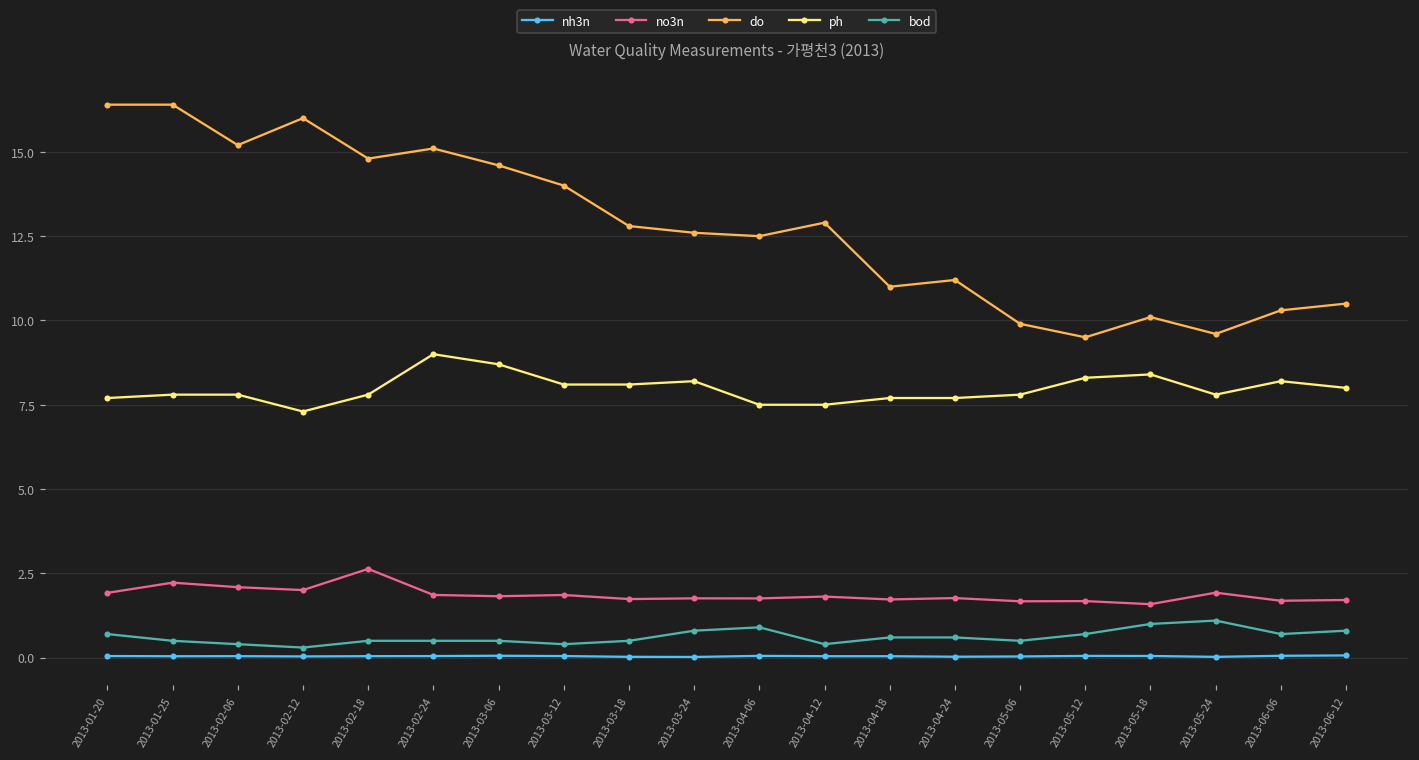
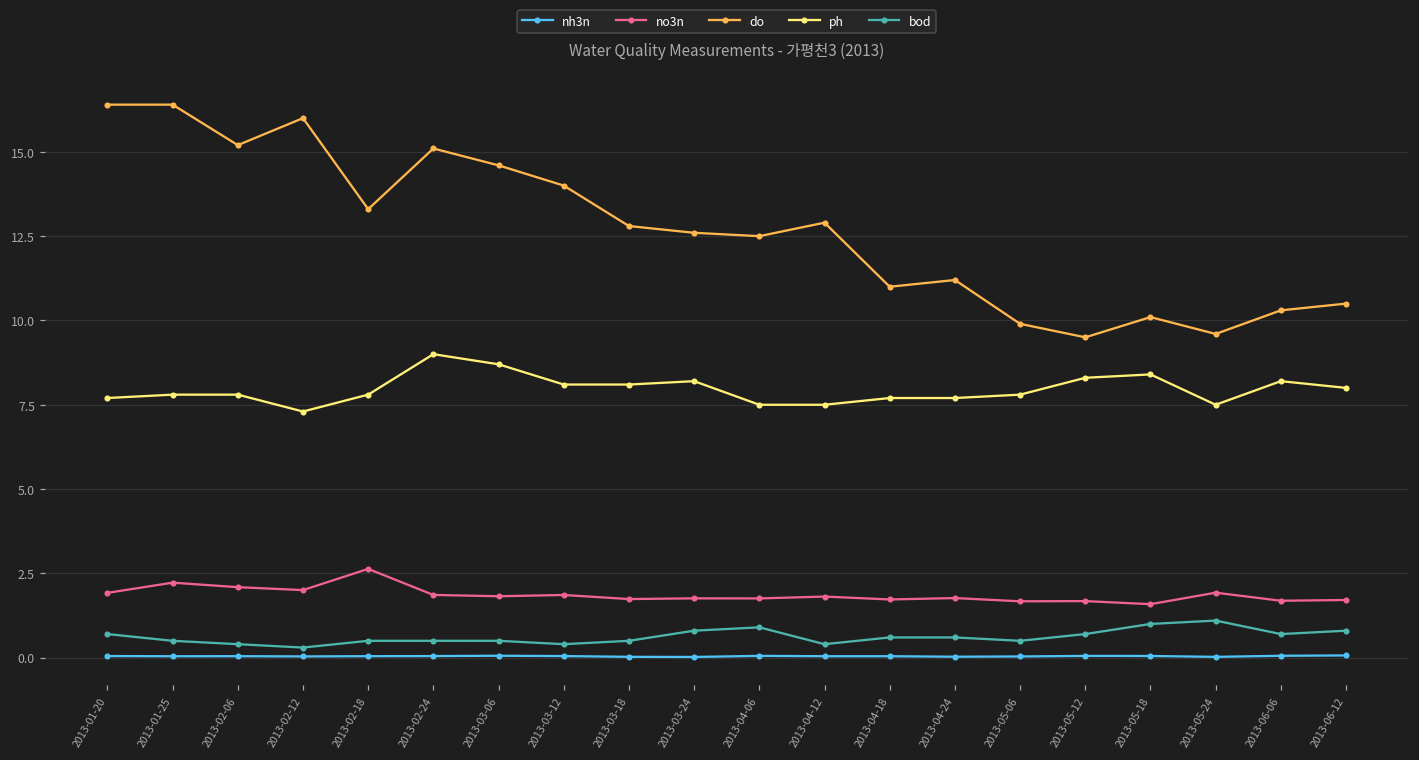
  {
    "nh3n": {
      "2013-01-20": 0.0,
      "2013-01-25": 0.0,
      "2013-02-06": 0.0,
      "2013-02-12": 0.0,
      "2013-02-18": 0.0,
      "2013-02-24": 0.0,
      "2013-03-06": 0.1,
      "2013-03-12": 0.0,
      "2013-03-18": 0.0,
      "2013-03-24": 0.0,
      "2013-04-06": 0.1,
      "2013-04-12": 0.0,
      "2013-04-18": 0.0,
      "2013-04-24": 0.0,
      "2013-05-06": 0.0,
      "2013-05-12": 0.1,
      "2013-05-18": 0.1,
      "2013-05-24": 0.0,
      "2013-06-06": 0.1,
      "2013-06-12": 0.1
    },
    "no3n": {
      "2013-01-20": 1.9,
      "2013-01-25": 2.2,
      "2013-02-06": 2.1,
      "2013-02-12": 2.0,
      "2013-02-18": 2.6,
      "2013-02-24": 1.9,
      "2013-03-06": 1.8,
      "2013-03-12": 1.9,
      "2013-03-18": 1.7,
      "2013-03-24": 1.8,
      "2013-04-06": 1.8,
      "2013-04-12": 1.8,
      "2013-04-18": 1.7,
      "2013-04-24": 1.8,
      "2013-05-06": 1.7,
      "2013-05-12": 1.7,
      "2013-05-18": 1.6,
      "2013-05-24": 1.9,
      "2013-06-06": 1.7,
      "2013-06-12": 1.7
    },
    "do": {
      "2013-01-20": 16.4,
      "2013-01-25": 16.4,
      "2013-02-06": 15.2,
      "2013-02-12": 16.0,
-     "2013-02-18": 14.8,
+     "2013-02-18": 13.3,
      "2013-02-24": 15.1,
      "2013-03-06": 14.6,
      "2013-03-12": 14.0,
      "2013-03-18": 12.8,
      "2013-03-24": 12.6,
      "2013-04-06": 12.5,
      "2013-04-12": 12.9,
      "2013-04-18": 11.0,
      "2013-04-24": 11.2,
      "2013-05-06": 9.9,
      "2013-05-12": 9.5,
      "2013-05-18": 10.1,
      "2013-05-24": 9.6,
      "2013-06-06": 10.3,
      "2013-06-12": 10.5
    },
    "ph": {
      "2013-01-20": 7.7,
      "2013-01-25": 7.8,
      "2013-02-06": 7.8,
      "2013-02-12": 7.3,
      "2013-02-18": 7.8,
      "2013-02-24": 9.0,
      "2013-03-06": 8.7,
      "2013-03-12": 8.1,
      "2013-03-18": 8.1,
      "2013-03-24": 8.2,
      "2013-04-06": 7.5,
      "2013-04-12": 7.5,
      "2013-04-18": 7.7,
      "2013-04-24": 7.7,
      "2013-05-06": 7.8,
      "2013-05-12": 8.3,
      "2013-05-18": 8.4,
-     "2013-05-24": 7.8,
+     "2013-05-24": 7.5,
      "2013-06-06": 8.2,
      "2013-06-12": 8.0
    },
    "bod": {
      "2013-01-20": 0.7,
      "2013-01-25": 0.5,
      "2013-02-06": 0.4,
      "2013-02-12": 0.3,
      "2013-02-18": 0.5,
      "2013-02-24": 0.5,
      "2013-03-06": 0.5,
      "2013-03-12": 0.4,
      "2013-03-18": 0.5,
      "2013-03-24": 0.8,
      "2013-04-06": 0.9,
      "2013-04-12": 0.4,
      "2013-04-18": 0.6,
      "2013-04-24": 0.6,
      "2013-05-06": 0.5,
      "2013-05-12": 0.7,
      "2013-05-18": 1.0,
      "2013-05-24": 1.1,
      "2013-06-06": 0.7,
      "2013-06-12": 0.8
    }
  }
